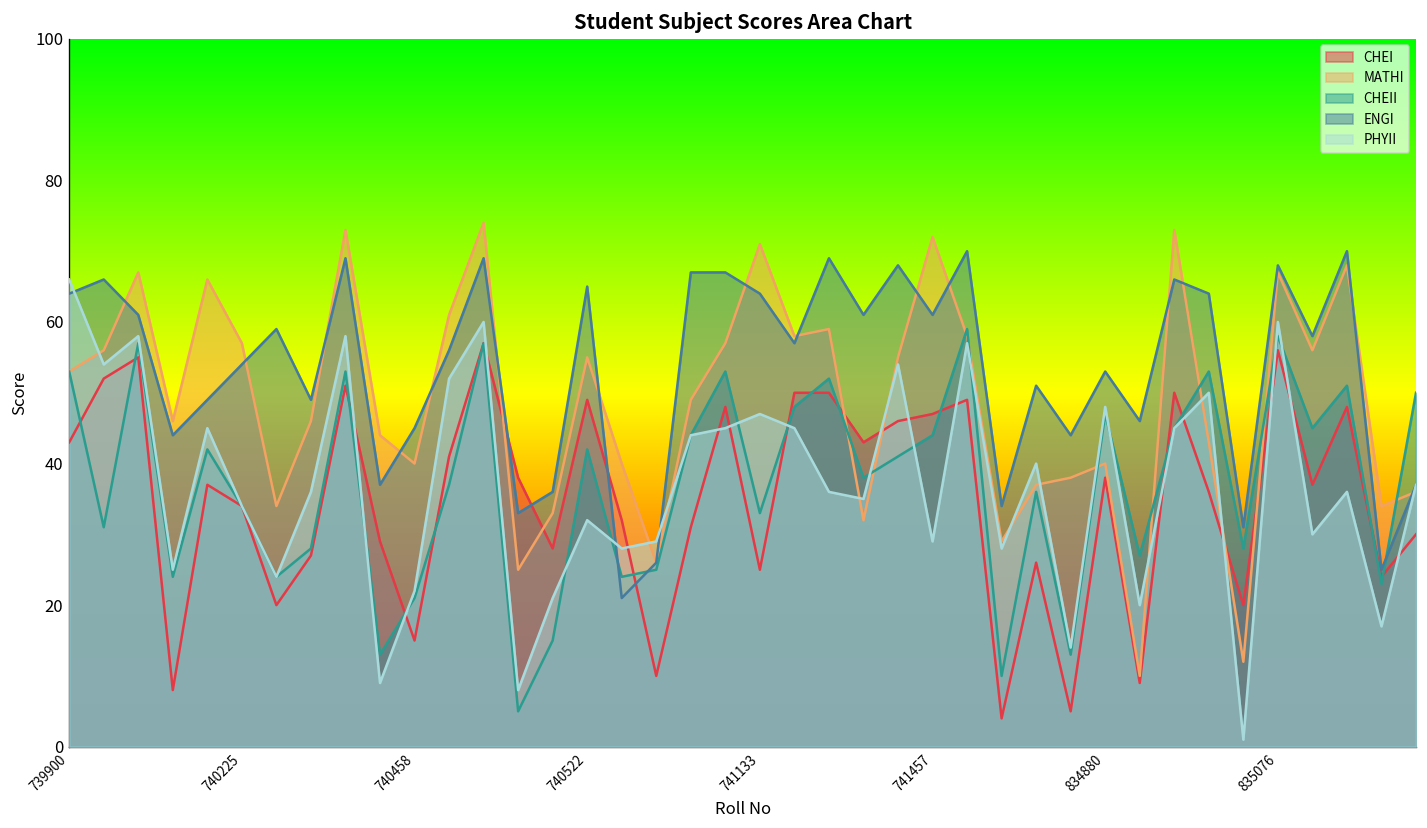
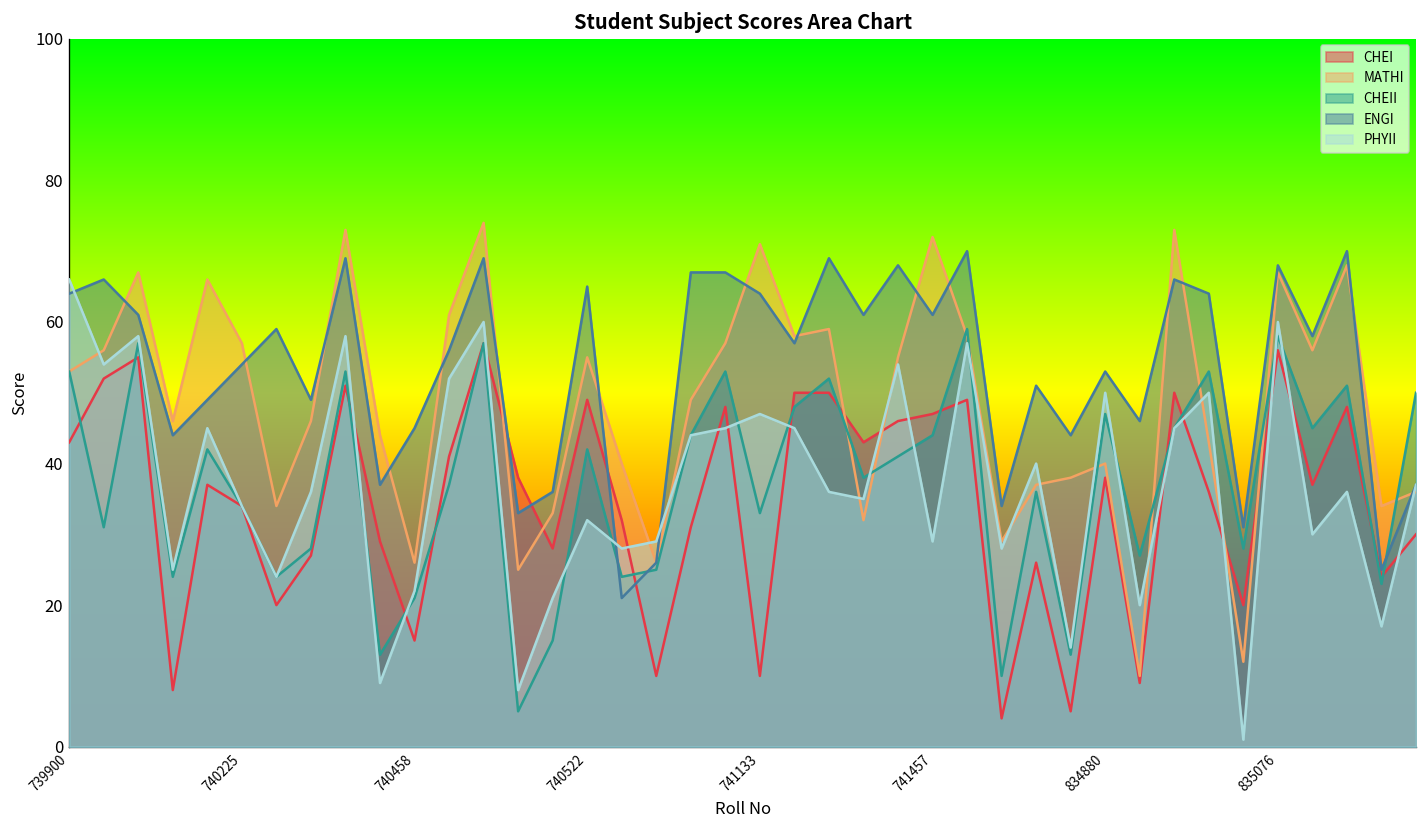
  {
    "CHEI": {
      "739900": 43,
      "740458": 15,
      "740522": 49,
-     "741133": 25,
+     "741133": 10,
      "741457": 47,
      "834880": 38,
      "835076": 56
    },
    "MATHI": {
      "740225": 57,
-     "740458": 40,
+     "740458": 26,
      "740522": 55,
      "741133": 71,
      "741457": 72,
      "834880": 40,
      "835076": 67
    },
    "PHYII": {
      "739900": 66,
      "740458": 22,
      "740522": 32,
      "741133": 47,
      "741457": 29,
-     "834880": 48,
+     "834880": 50,
      "835076": 60
    }
  }
